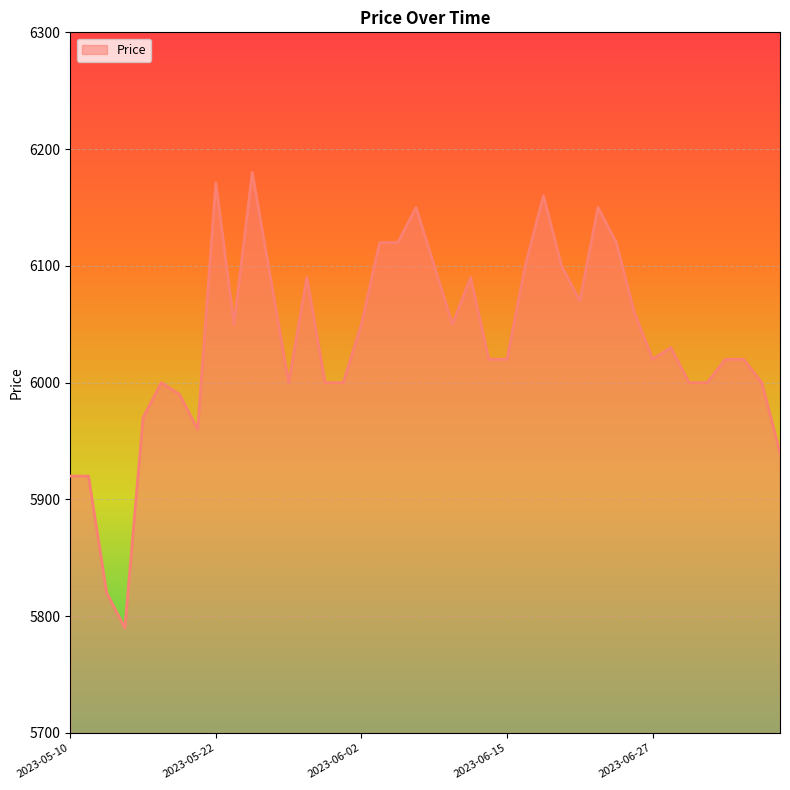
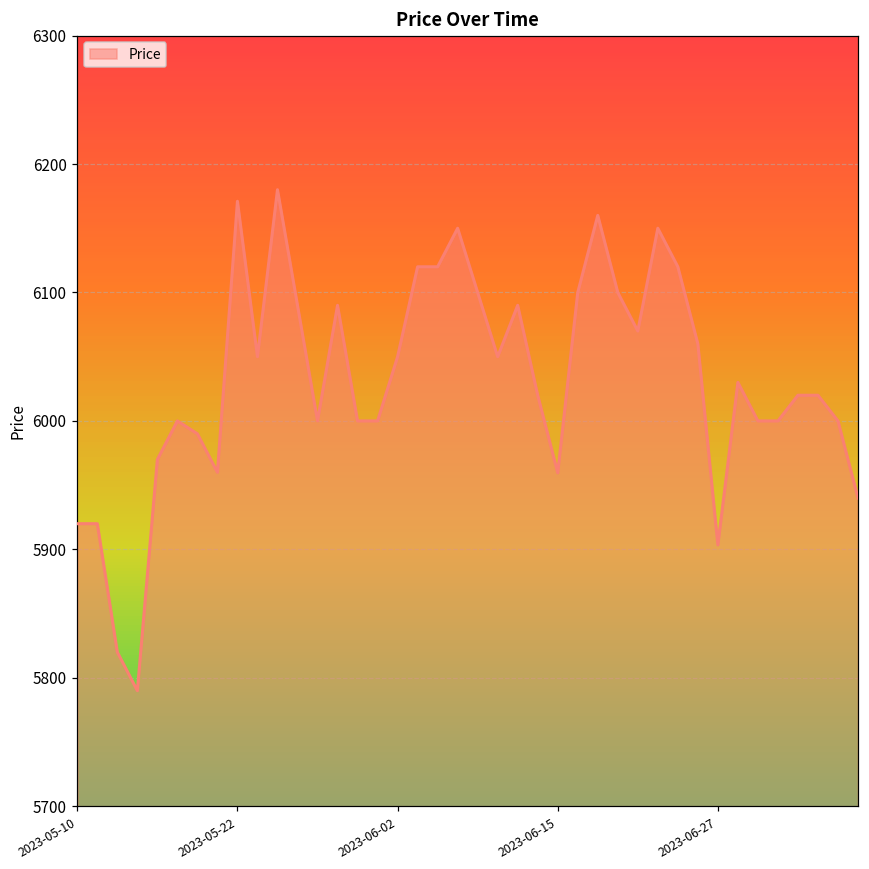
  {
    "2023-05-10": 5920,
    "2023-05-22": 6171,
    "2023-06-02": 6050,
-   "2023-06-15": 6020,
-   "2023-06-27": 6020
+   "2023-06-15": 5960,
+   "2023-06-27": 5904
  }
